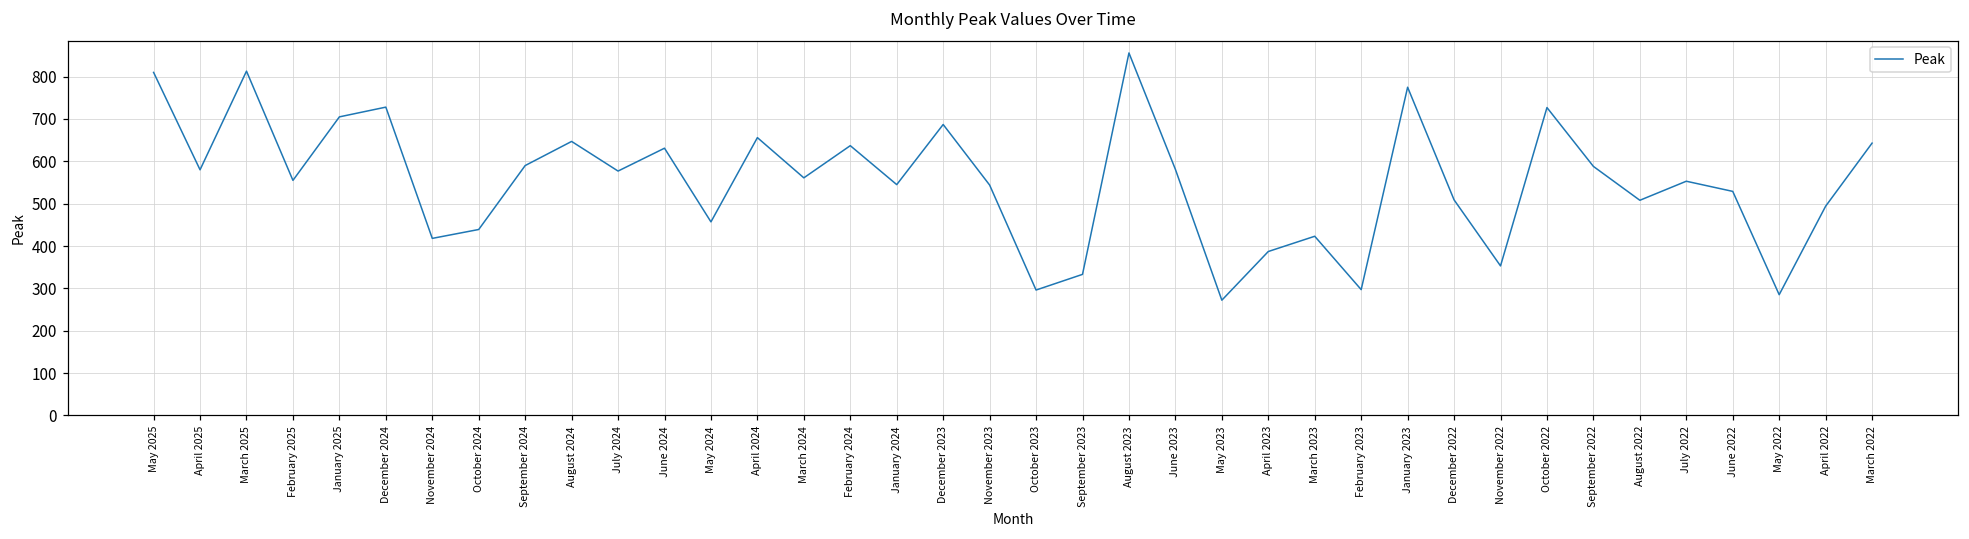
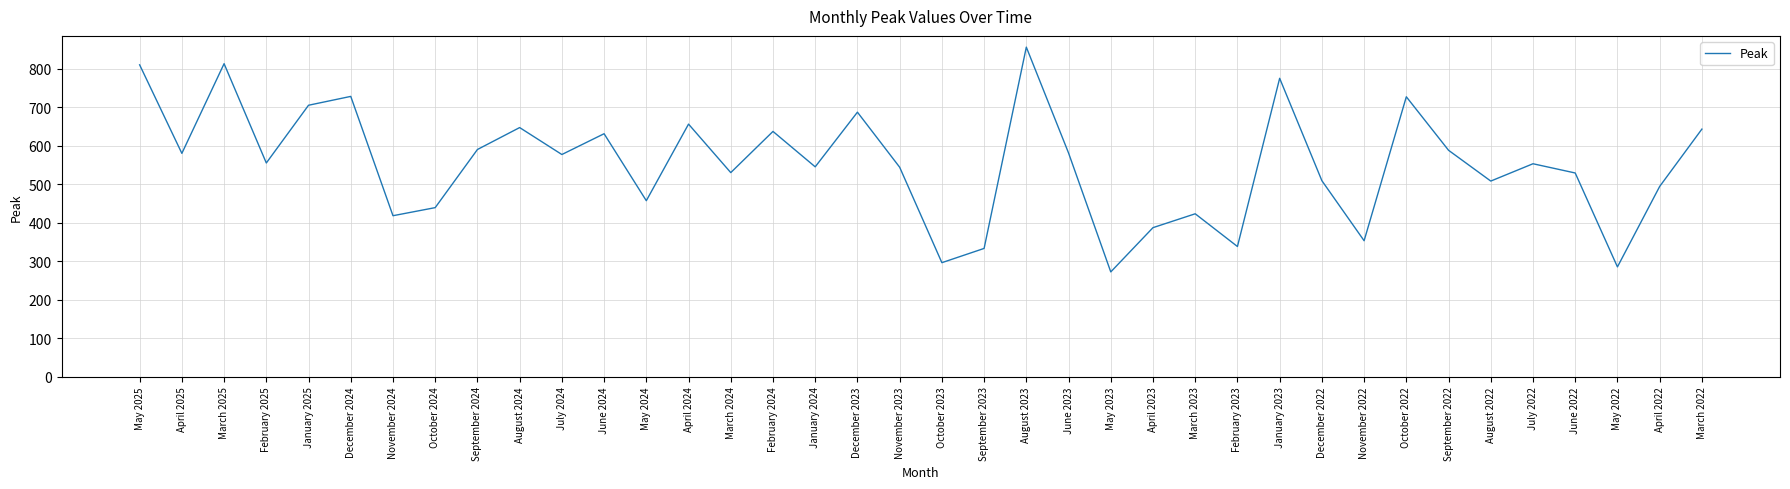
  {
    "May 2025": 810,
    "April 2025": 580,
    "March 2025": 810,
    "February 2025": 560,
    "January 2025": 710,
    "December 2024": 730,
    "November 2024": 420,
    "October 2024": 440,
    "September 2024": 590,
    "August 2024": 650,
    "July 2024": 580,
    "June 2024": 630,
    "May 2024": 460,
    "April 2024": 660,
-   "March 2024": 560,
+   "March 2024": 530,
    "February 2024": 640,
    "January 2024": 550,
    "December 2023": 690,
    "November 2023": 540,
    "October 2023": 300,
    "September 2023": 330,
    "August 2023": 860,
    "June 2023": 580,
    "May 2023": 270,
    "April 2023": 390,
    "March 2023": 420,
-   "February 2023": 300,
+   "February 2023": 340,
    "January 2023": 780,
    "December 2022": 510,
    "November 2022": 350,
    "October 2022": 730,
    "September 2022": 590,
    "August 2022": 510,
    "July 2022": 550,
    "June 2022": 530,
    "May 2022": 290,
    "April 2022": 490,
    "March 2022": 640
  }
